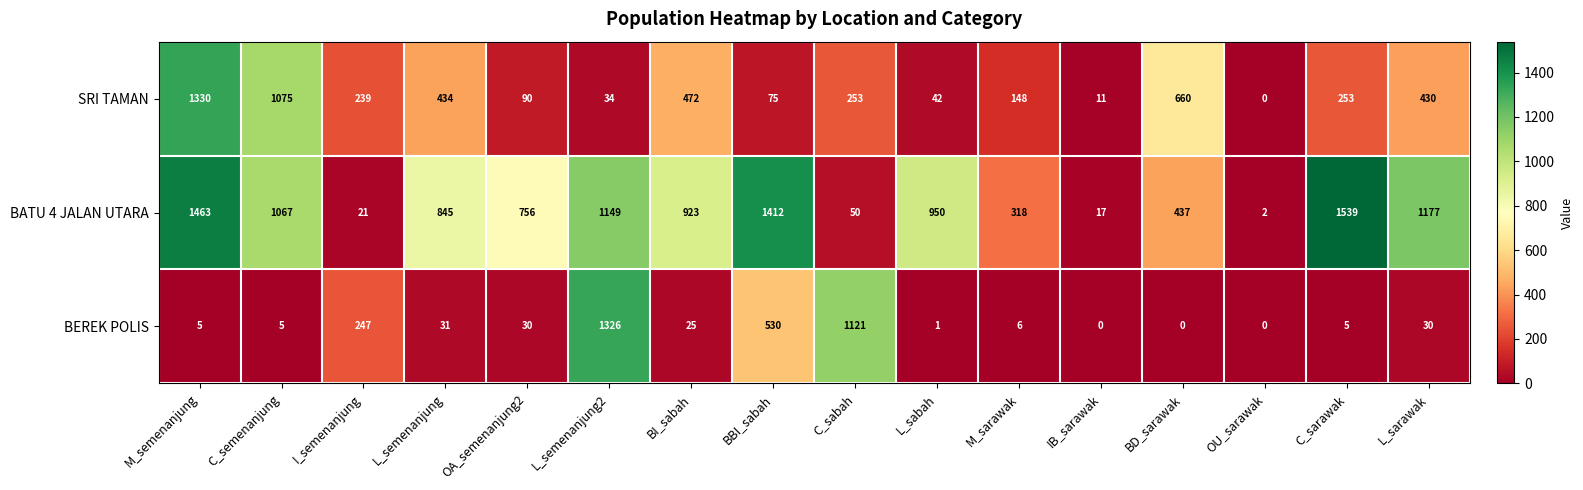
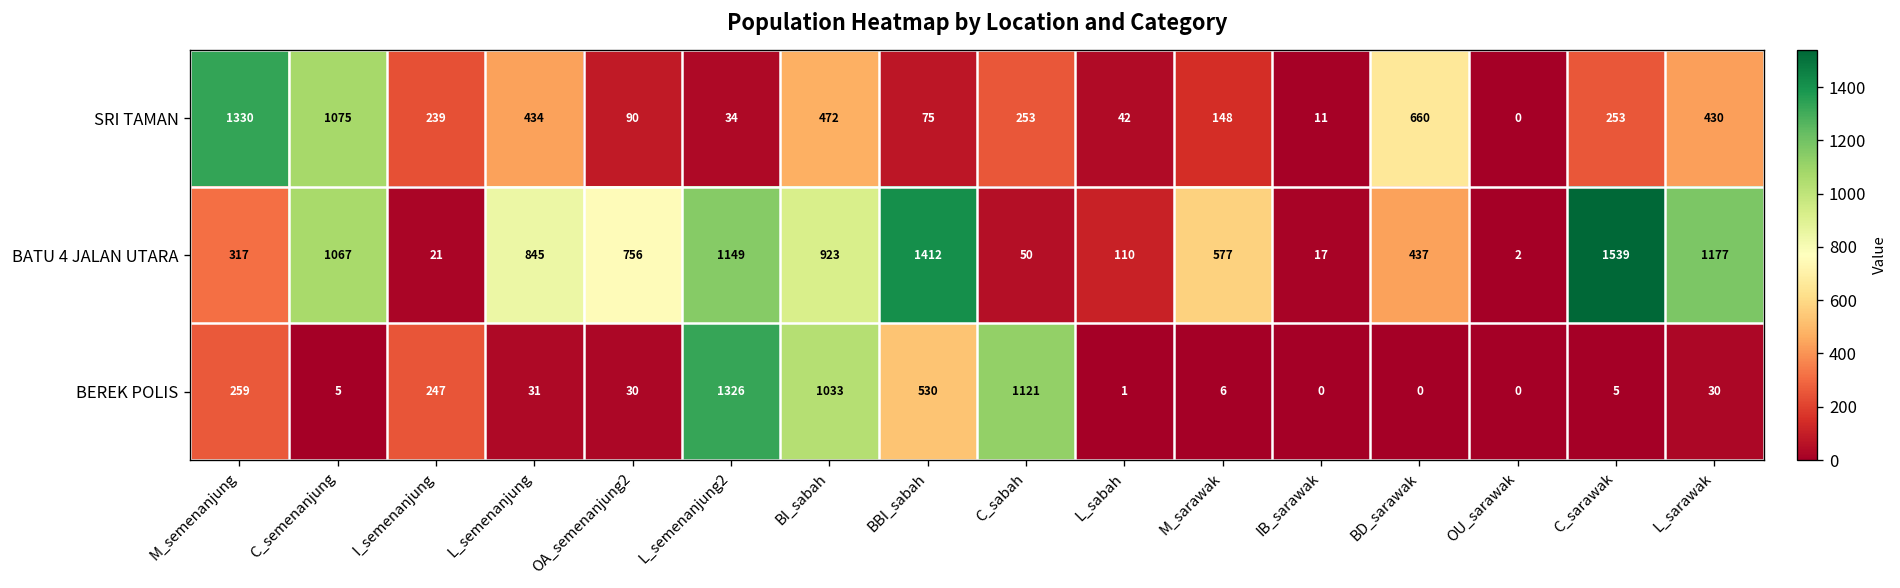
  {
    "SRI TAMAN": {
      "M_semenanjung": 1330,
      "C_semenanjung": 1075,
      "I_semenanjung": 239,
      "L_semenanjung": 434,
      "OA_semenanjung2": 90,
      "L_semenanjung2": 34,
      "BI_sabah": 472,
      "BBI_sabah": 75,
      "C_sabah": 253,
      "L_sabah": 42,
      "M_sarawak": 148,
      "IB_sarawak": 11,
      "BD_sarawak": 660,
      "OU_sarawak": 0,
      "C_sarawak": 253,
      "L_sarawak": 430
    },
    "BATU 4 JALAN UTARA": {
-     "M_semenanjung": 1463,
+     "M_semenanjung": 317,
      "C_semenanjung": 1067,
      "I_semenanjung": 21,
      "L_semenanjung": 845,
      "OA_semenanjung2": 756,
      "L_semenanjung2": 1149,
      "BI_sabah": 923,
      "BBI_sabah": 1412,
      "C_sabah": 50,
-     "L_sabah": 950,
-     "M_sarawak": 318,
+     "L_sabah": 110,
+     "M_sarawak": 577,
      "IB_sarawak": 17,
      "BD_sarawak": 437,
      "OU_sarawak": 2,
      "C_sarawak": 1539,
      "L_sarawak": 1177
    },
    "BEREK POLIS": {
-     "M_semenanjung": 5,
+     "M_semenanjung": 259,
      "C_semenanjung": 5,
      "I_semenanjung": 247,
      "L_semenanjung": 31,
      "OA_semenanjung2": 30,
      "L_semenanjung2": 1326,
-     "BI_sabah": 25,
+     "BI_sabah": 1033,
      "BBI_sabah": 530,
      "C_sabah": 1121,
      "L_sabah": 1,
      "M_sarawak": 6,
      "IB_sarawak": 0,
      "BD_sarawak": 0,
      "OU_sarawak": 0,
      "C_sarawak": 5,
      "L_sarawak": 30
    }
  }
